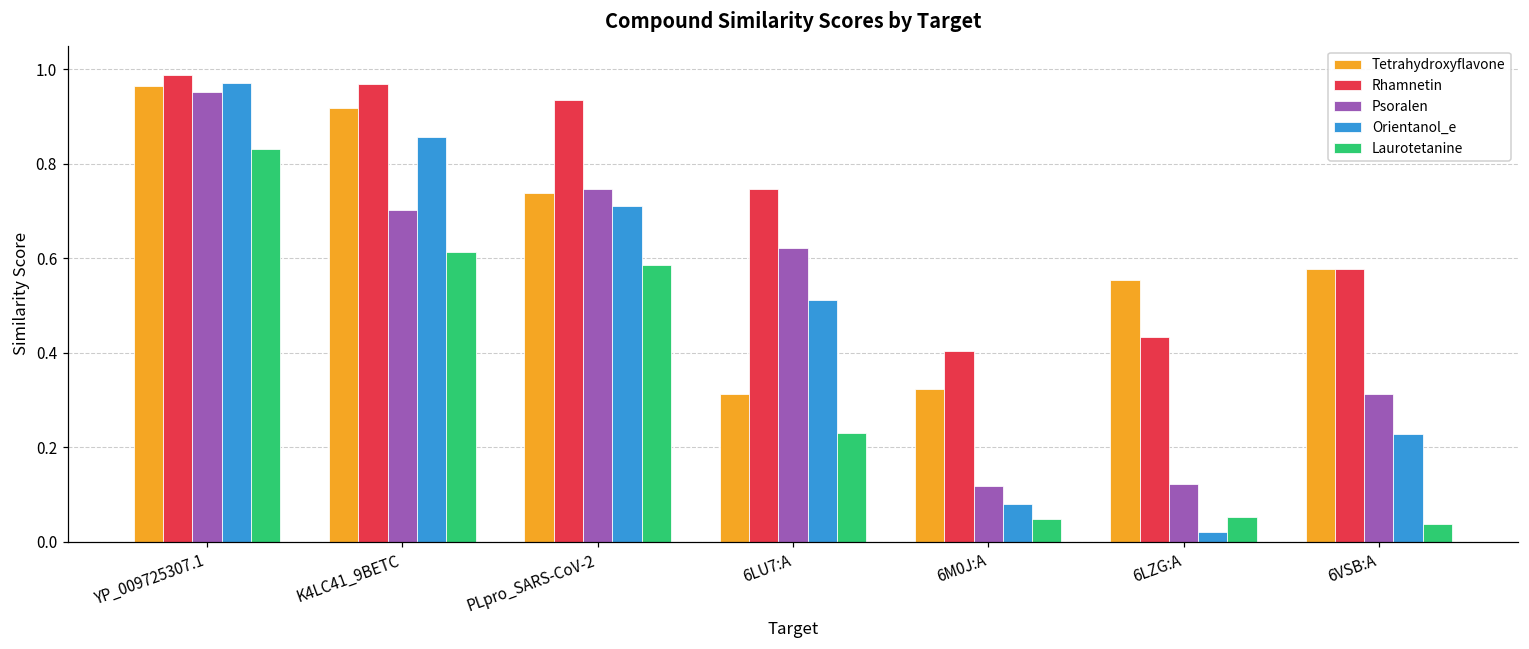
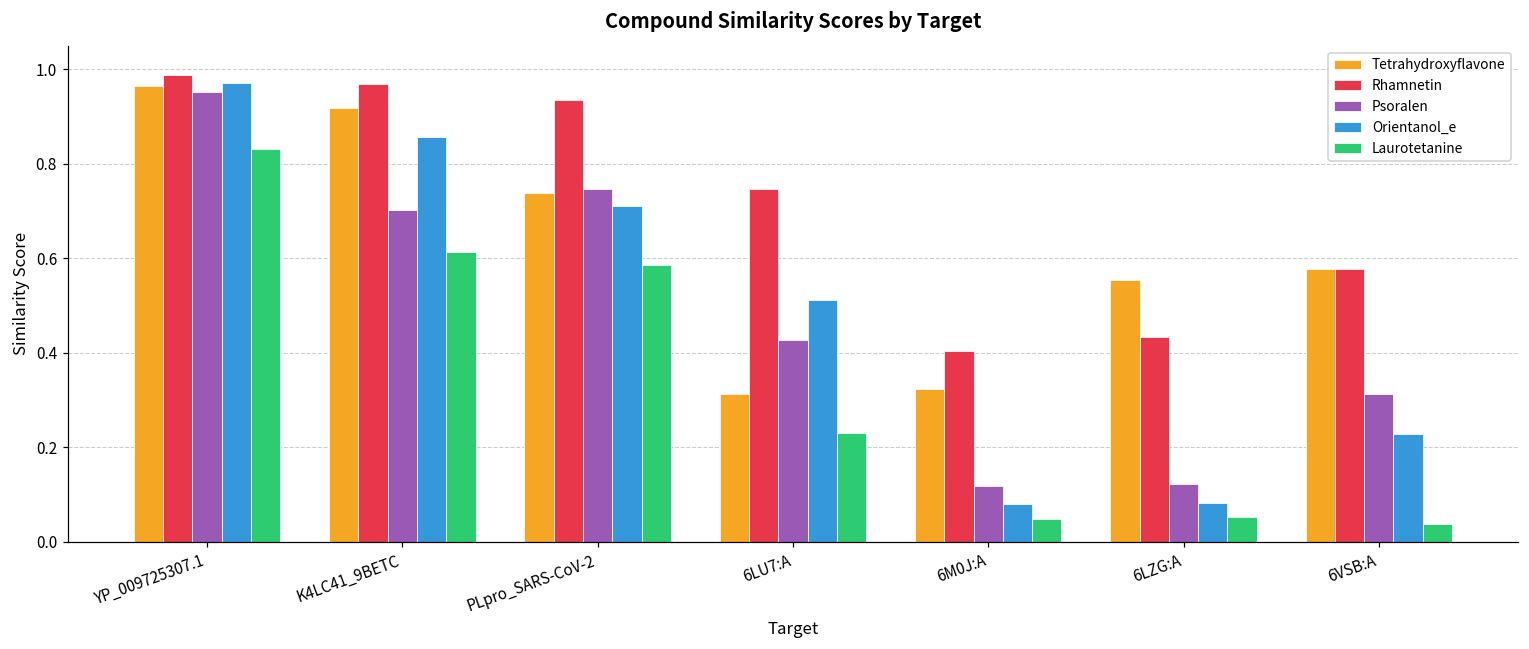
  {
    "Tetrahydroxyflavone": {
      "YP_009725307.1": 0.97,
      "K4LC41_9BETC": 0.92,
      "PLpro_SARS-CoV-2": 0.74,
      "6LU7:A": 0.31,
      "6M0J:A": 0.32,
      "6LZG:A": 0.56,
      "6VSB:A": 0.58
    },
    "Rhamnetin": {
      "YP_009725307.1": 0.99,
      "K4LC41_9BETC": 0.97,
      "PLpro_SARS-CoV-2": 0.93,
      "6LU7:A": 0.75,
      "6M0J:A": 0.40,
      "6LZG:A": 0.43,
      "6VSB:A": 0.58
    },
    "Psoralen": {
      "YP_009725307.1": 0.95,
      "K4LC41_9BETC": 0.70,
      "PLpro_SARS-CoV-2": 0.75,
-     "6LU7:A": 0.62,
+     "6LU7:A": 0.43,
      "6M0J:A": 0.12,
      "6LZG:A": 0.12,
      "6VSB:A": 0.31
    },
    "Orientanol_e": {
      "YP_009725307.1": 0.97,
      "K4LC41_9BETC": 0.86,
      "PLpro_SARS-CoV-2": 0.71,
      "6LU7:A": 0.51,
      "6M0J:A": 0.08,
-     "6LZG:A": 0.02,
+     "6LZG:A": 0.08,
      "6VSB:A": 0.23
    },
    "Laurotetanine": {
      "YP_009725307.1": 0.83,
      "K4LC41_9BETC": 0.61,
      "PLpro_SARS-CoV-2": 0.59,
      "6LU7:A": 0.23,
      "6M0J:A": 0.05,
      "6LZG:A": 0.05,
      "6VSB:A": 0.04
    }
  }
